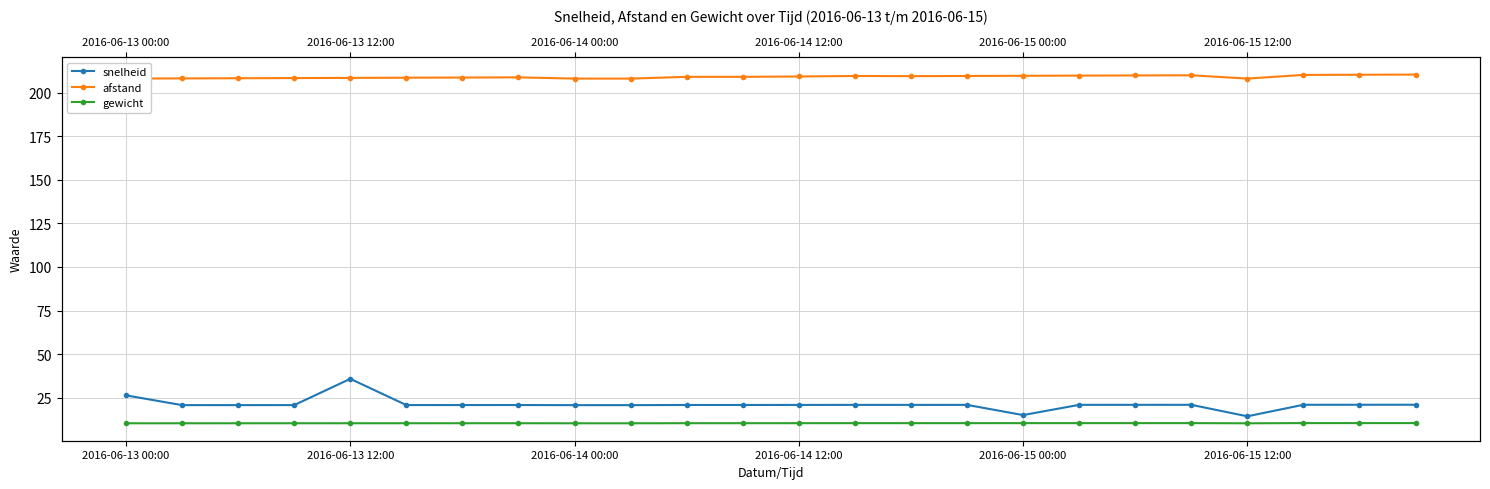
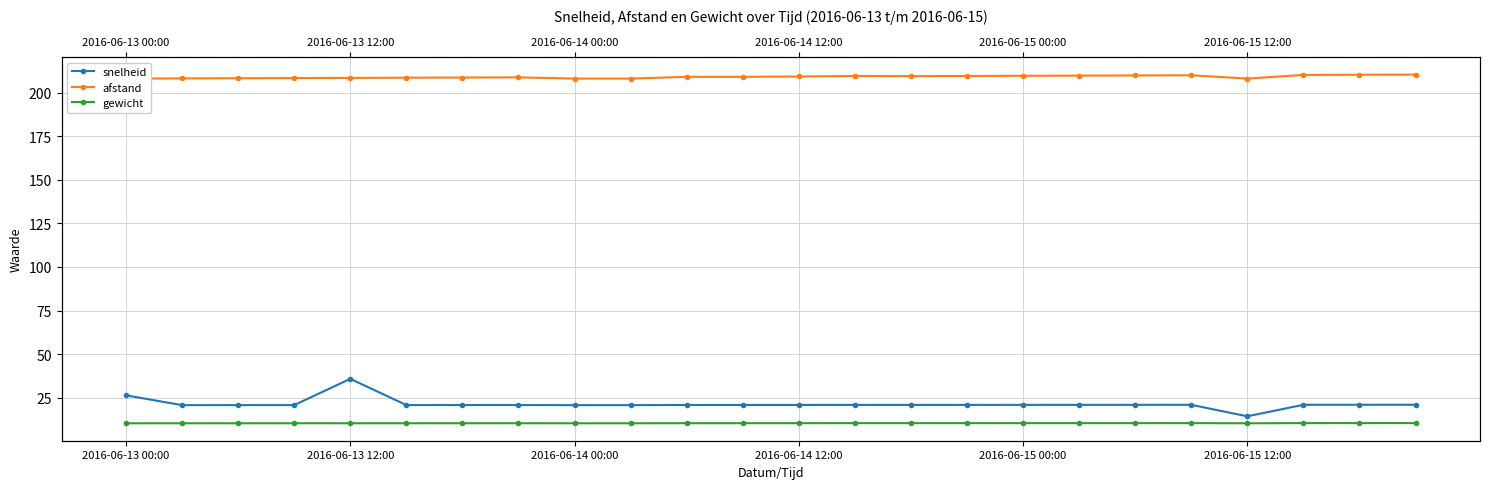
  {
    "snelheid": {
      "2016-06-13 00:00": 26,
      "2016-06-13 12:00": 36,
      "2016-06-14 00:00": 21,
      "2016-06-14 12:00": 21,
-     "2016-06-15 00:00": 15,
+     "2016-06-15 00:00": 21,
      "2016-06-15 12:00": 14
    },
    "afstand": {
      "2016-06-13 12:00": 208,
      "2016-06-14 00:00": 208,
      "2016-06-14 12:00": 209,
      "2016-06-15 00:00": 210,
      "2016-06-15 12:00": 208
    },
    "gewicht": {
      "2016-06-13 00:00": 10,
      "2016-06-13 12:00": 10,
      "2016-06-14 00:00": 10,
      "2016-06-14 12:00": 10,
      "2016-06-15 00:00": 10,
      "2016-06-15 12:00": 10
    }
  }
